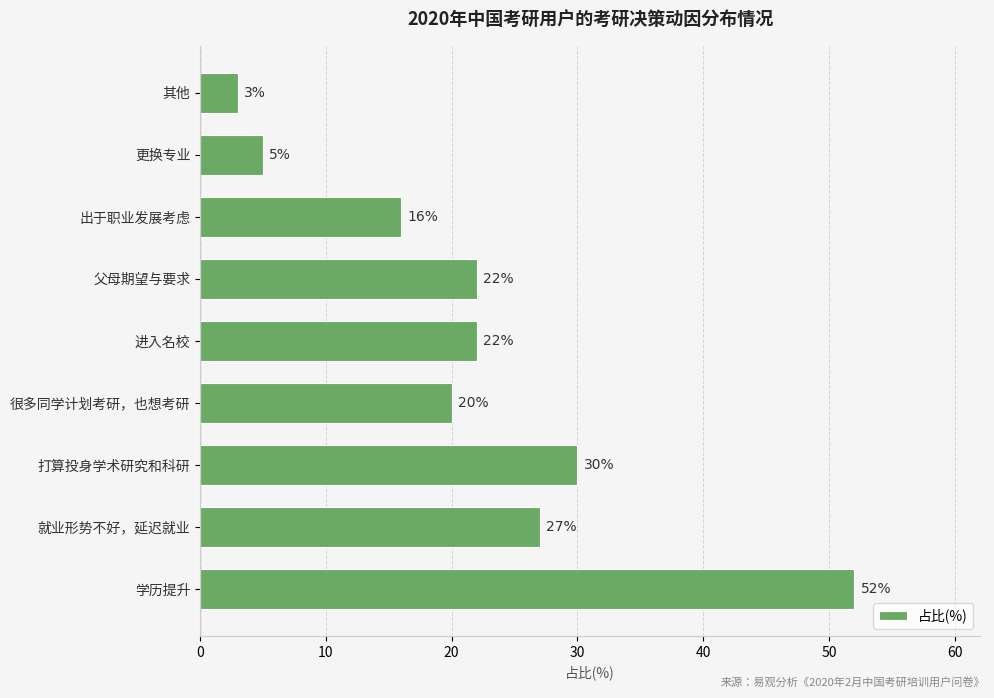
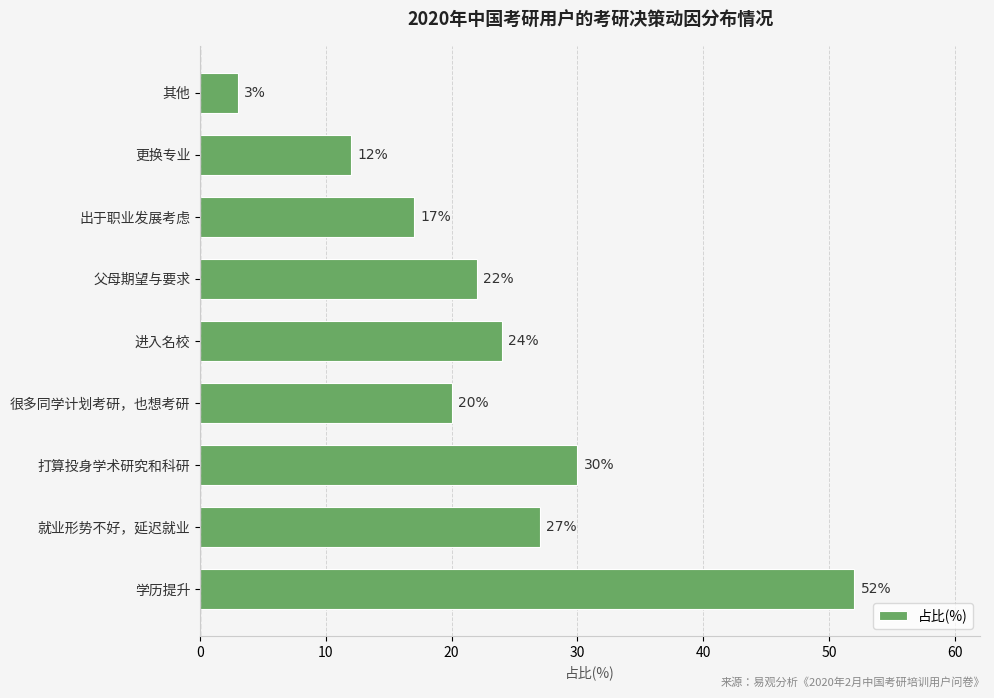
  {
    "其他": "3%",
-   "更换专业": "5%",
-   "出于职业发展考虑": "16%",
+   "更换专业": "12%",
+   "出于职业发展考虑": "17%",
    "父母期望与要求": "22%",
-   "进入名校": "22%",
+   "进入名校": "24%",
    "很多同学计划考研，也想考研": "20%",
    "打算投身学术研究和科研": "30%",
    "就业形势不好，延迟就业": "27%",
    "学历提升": "52%"
  }
